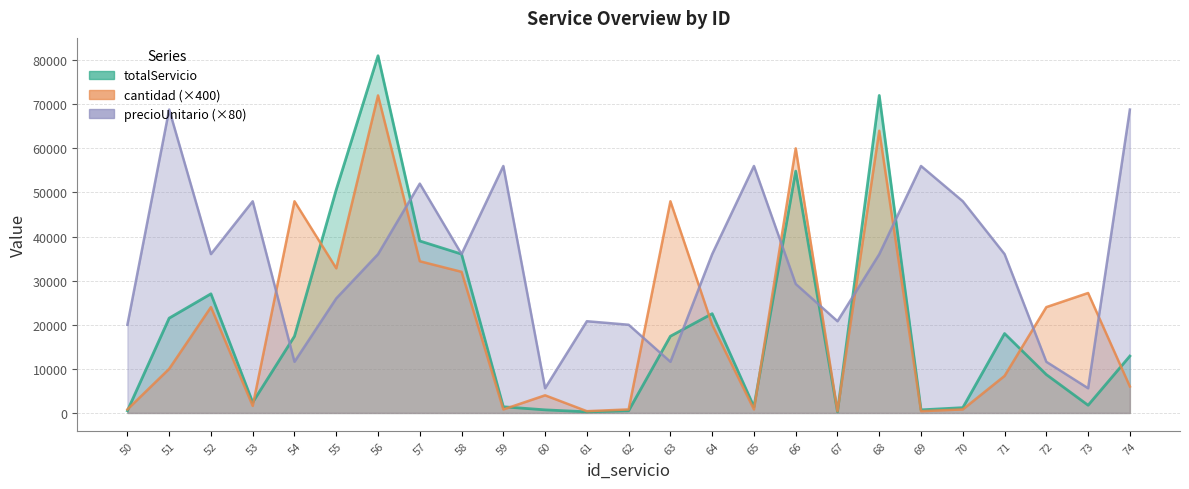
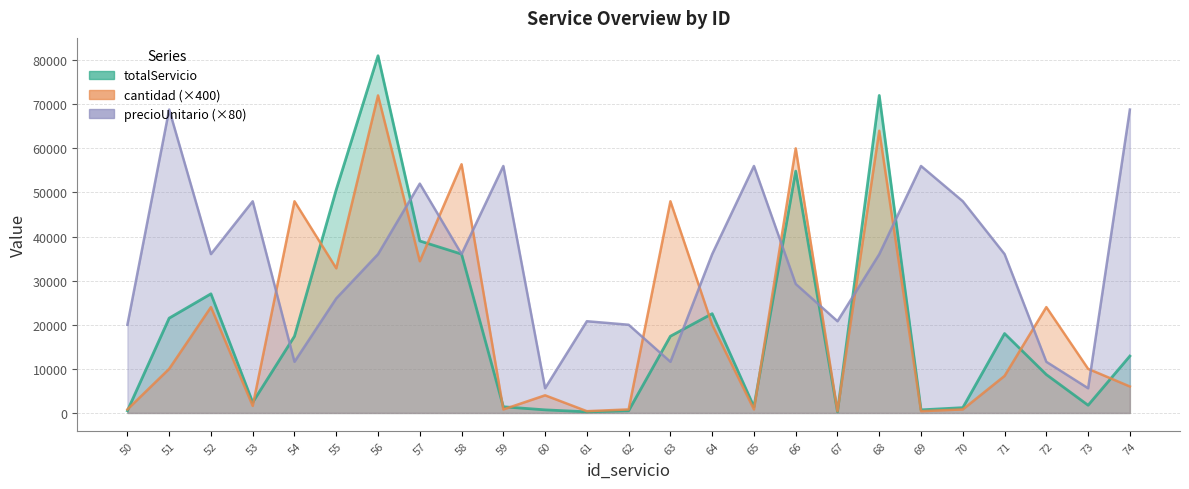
  {
    "cantidad (×400)": {
      "51": 10000,
      "52": 24000,
      "53": 2000,
      "54": 48000,
      "55": 33000,
      "56": 72000,
      "57": 34000,
-     "58": 32000,
+     "58": 56000,
      "59": 1000,
      "60": 4000,
      "63": 48000,
      "64": 20000,
      "65": 1000,
      "66": 60000,
      "68": 64000,
      "71": 8000,
      "72": 24000,
-     "73": 27000,
+     "73": 10000,
      "74": 6000
    }
  }
